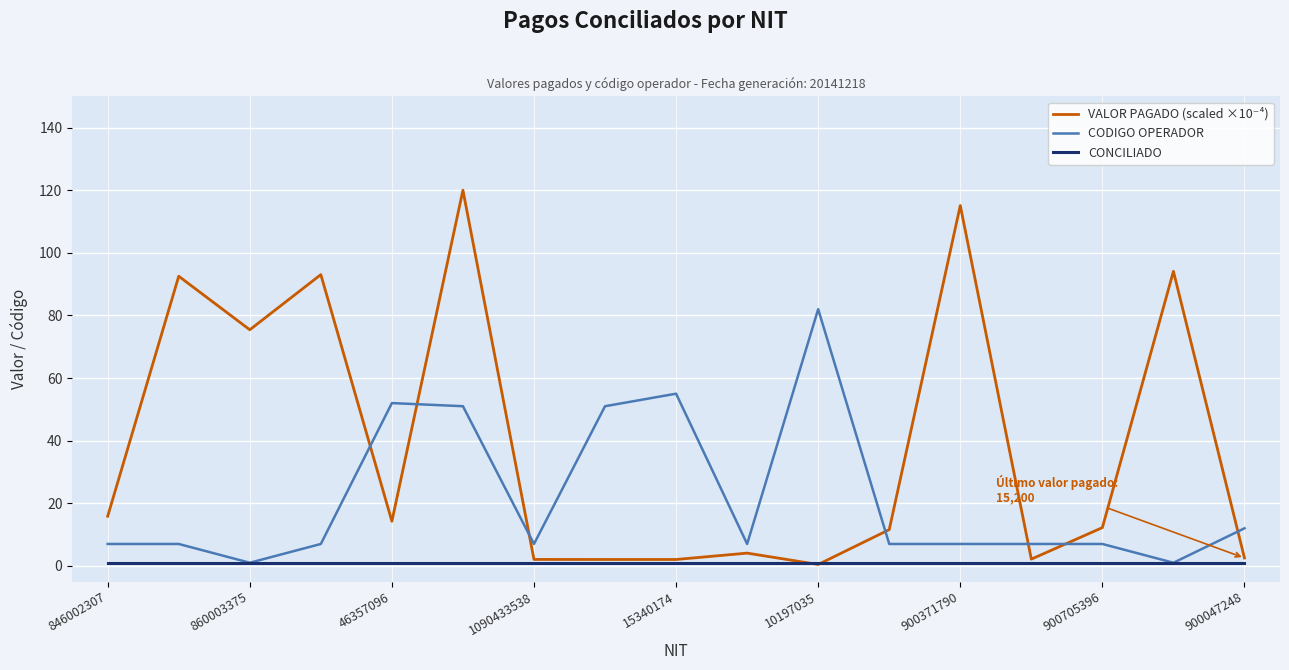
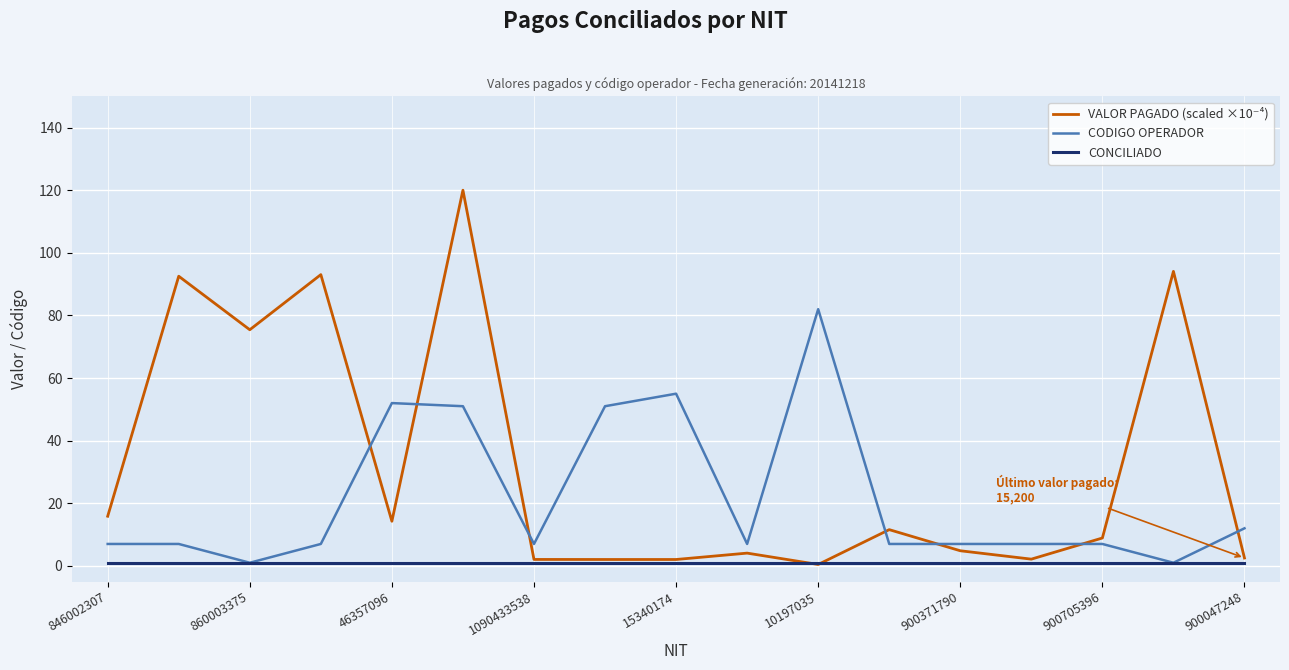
  {
    "VALOR PAGADO (scaled ×10⁻⁴)": {
      "846002307": 16,
      "860003375": 75,
      "46357096": 14,
      "1090433538": 2,
      "15340174": 2,
-     "900371790": 115,
-     "900705396": 12,
+     "900371790": 5,
+     "900705396": 9,
      "900047248": 3
    },
    "CODIGO OPERADOR": {
      "846002307": 7,
      "46357096": 52,
      "1090433538": 7,
      "15340174": 55,
      "10197035": 82,
      "900371790": 7,
      "900047248": 12
    },
    "CONCILIADO": {
      "846002307": 1,
      "46357096": 1,
      "1090433538": 1,
      "15340174": 1,
      "900371790": 1,
      "900705396": 1,
      "900047248": 1
    }
  }
